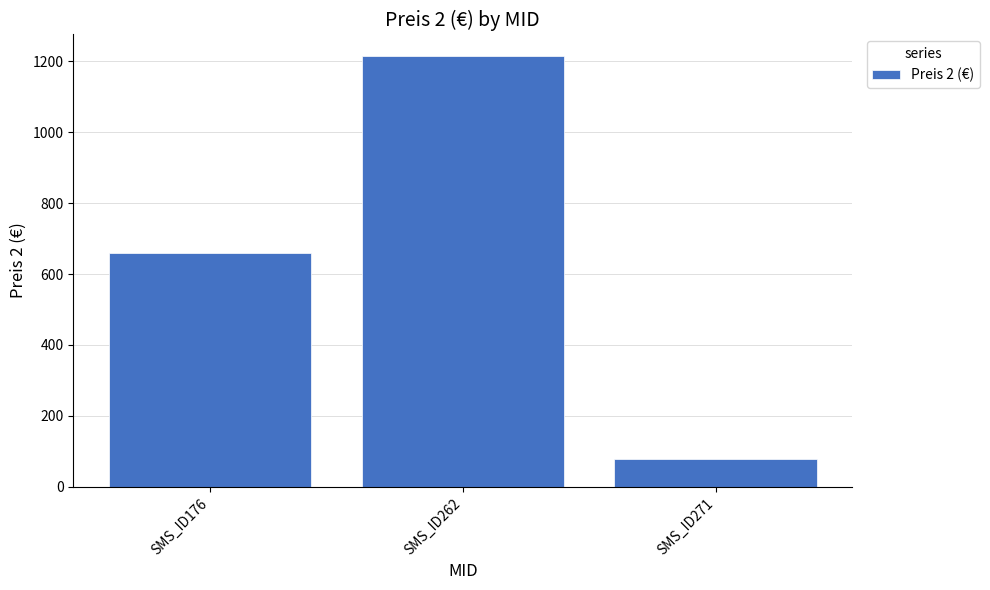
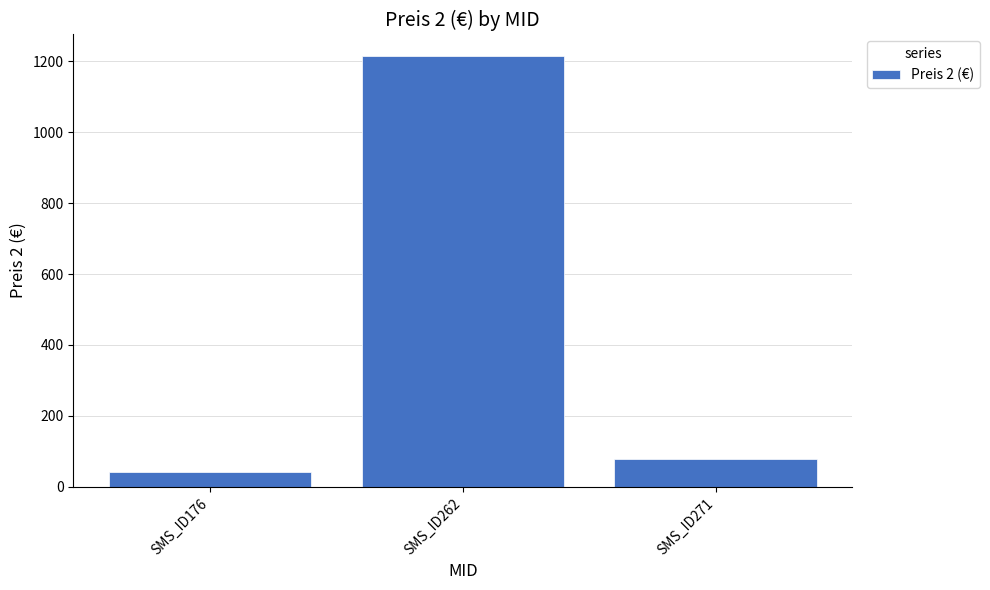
  {
-   "SMS_ID176": 660,
+   "SMS_ID176": 40,
    "SMS_ID262": 1220,
    "SMS_ID271": 80
  }
